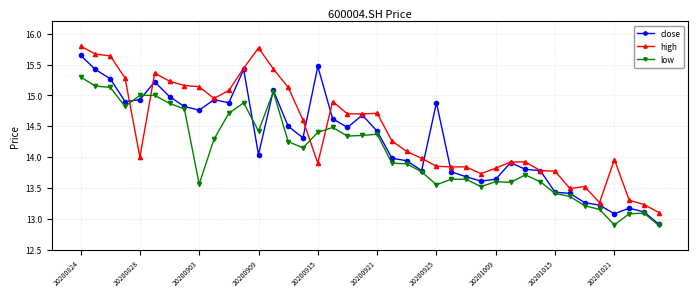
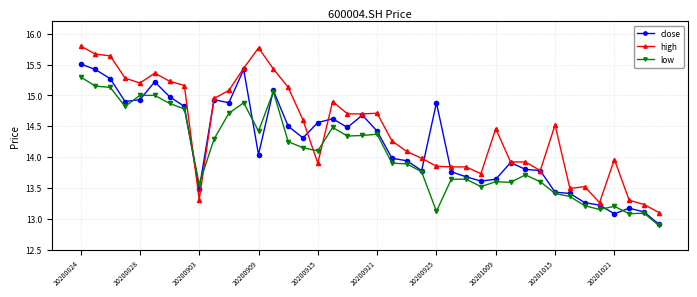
  {
    "close": {
-     "20200824": 15.7,
+     "20200824": 15.5,
      "20200828": 14.9,
-     "20200903": 14.8,
+     "20200903": 13.5,
      "20200909": 14.0,
-     "20200915": 15.5,
+     "20200915": 14.6,
      "20200921": 14.4,
      "20200925": 14.9,
      "20201021": 13.1
    },
    "high": {
      "20200824": 15.8,
-     "20200828": 14.0,
-     "20200903": 15.1,
+     "20200828": 15.2,
+     "20200903": 13.3,
      "20200909": 15.8,
      "20200915": 13.9,
      "20200921": 14.7,
      "20200925": 13.9,
-     "20201009": 13.8,
-     "20201015": 13.8,
+     "20201009": 14.5,
+     "20201015": 14.5,
      "20201021": 14.0
    },
    "low": {
      "20200824": 15.3,
      "20200828": 15.0,
      "20200903": 13.6,
      "20200909": 14.4,
-     "20200915": 14.4,
+     "20200915": 14.1,
      "20200921": 14.4,
-     "20200925": 13.6,
-     "20201021": 12.9
+     "20200925": 13.1,
+     "20201021": 13.2
    }
  }
